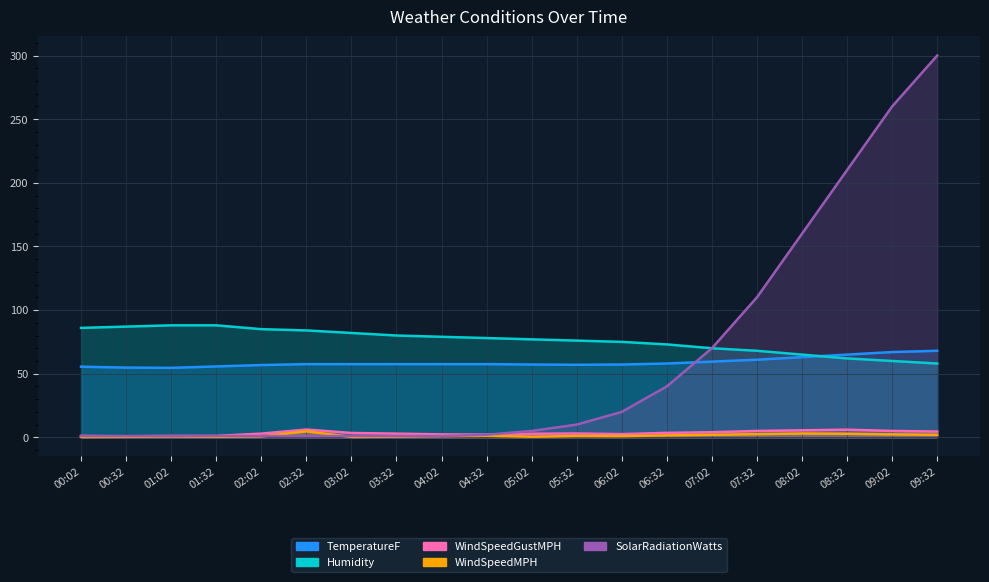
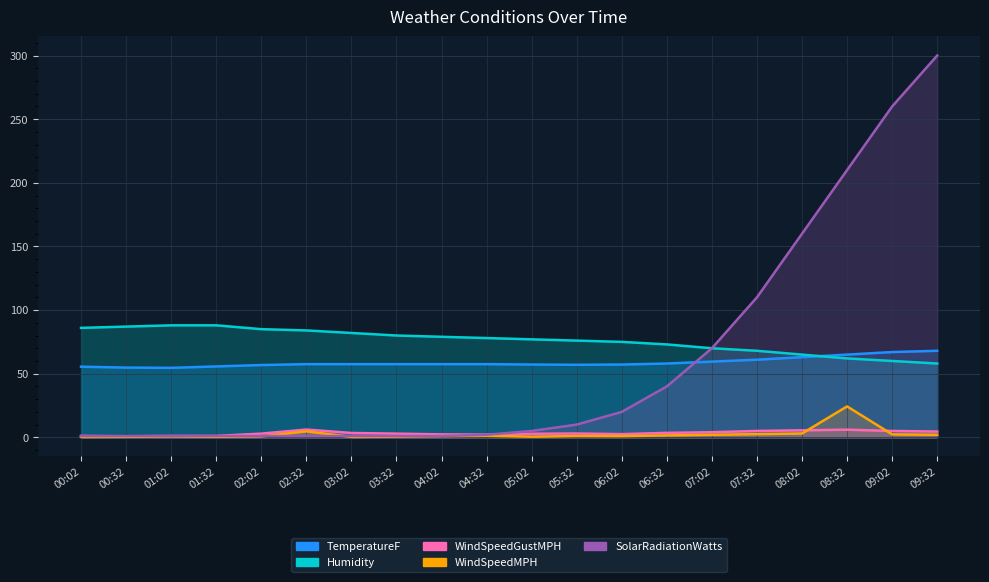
  {
    "WindSpeedMPH": {
      "05:02": 1,
      "05:32": 1,
      "07:32": 3,
      "08:02": 3,
-     "08:32": 3,
+     "08:32": 24,
      "09:02": 2,
      "09:32": 2
    }
  }
